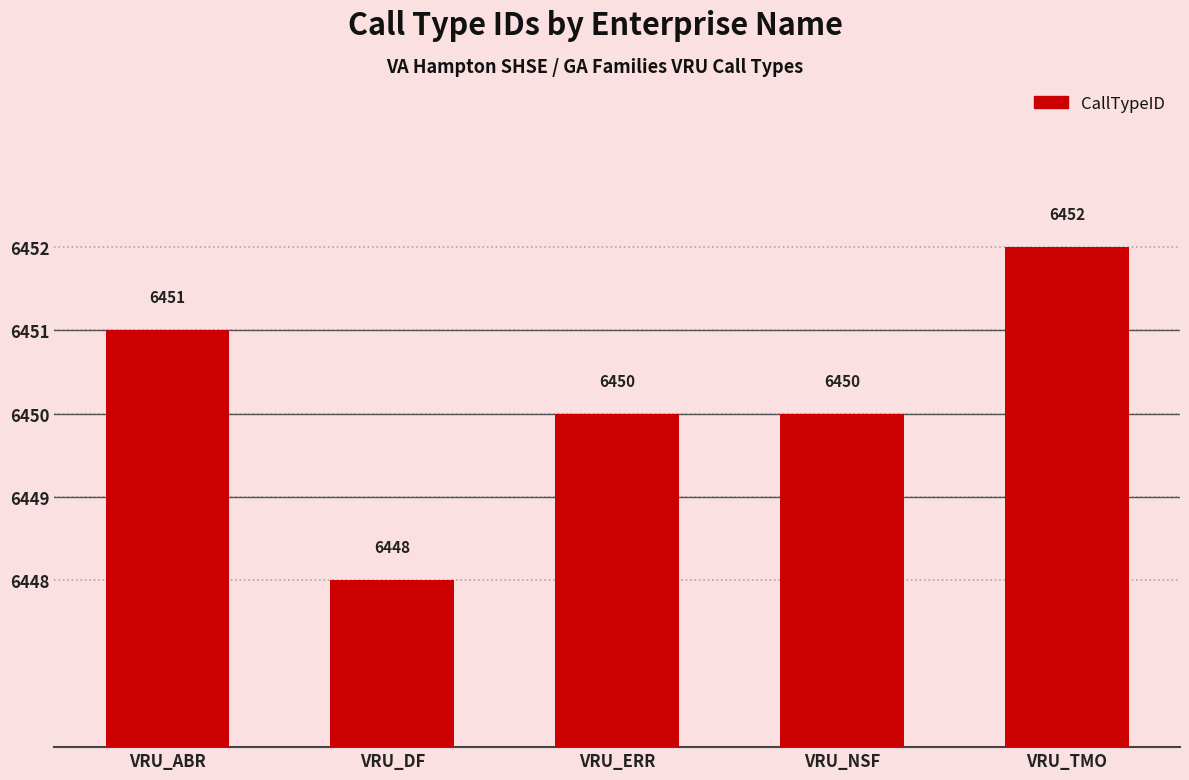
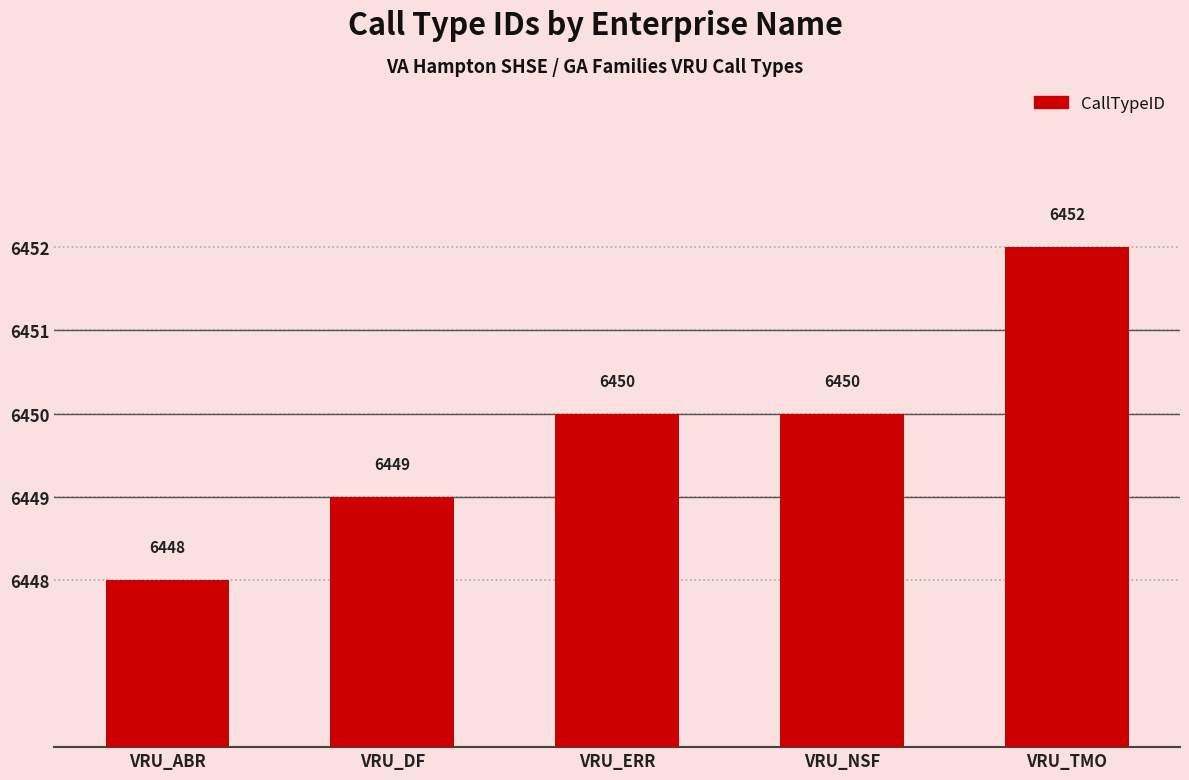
  {
-   "VRU_ABR": 6451,
-   "VRU_DF": 6448,
+   "VRU_ABR": 6448,
+   "VRU_DF": 6449,
    "VRU_ERR": 6450,
    "VRU_NSF": 6450,
    "VRU_TMO": 6452
  }
